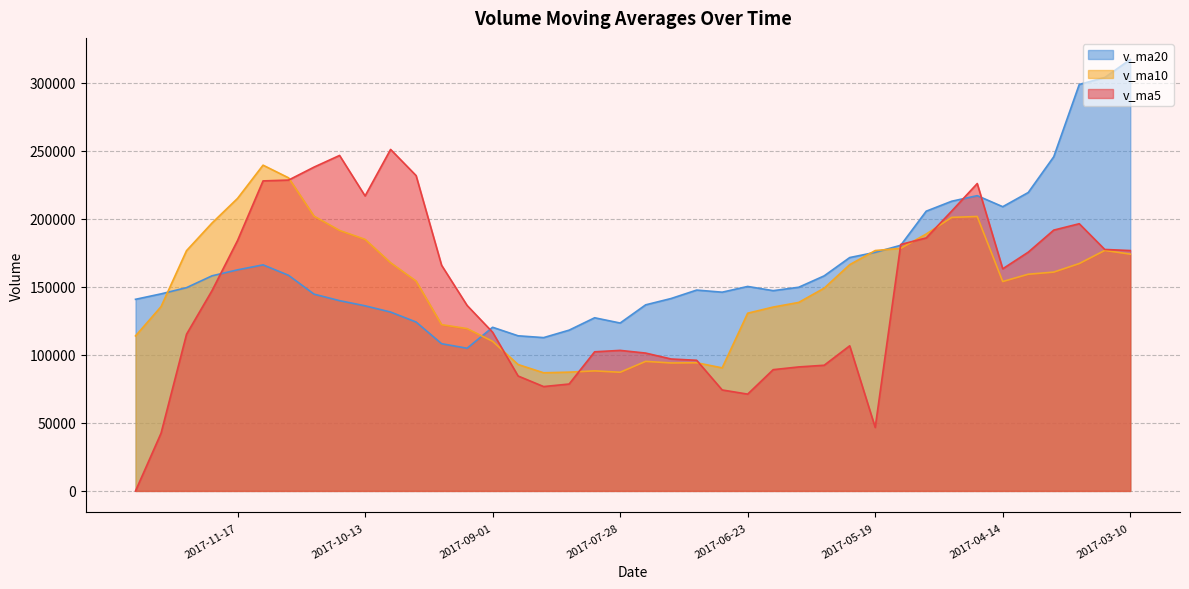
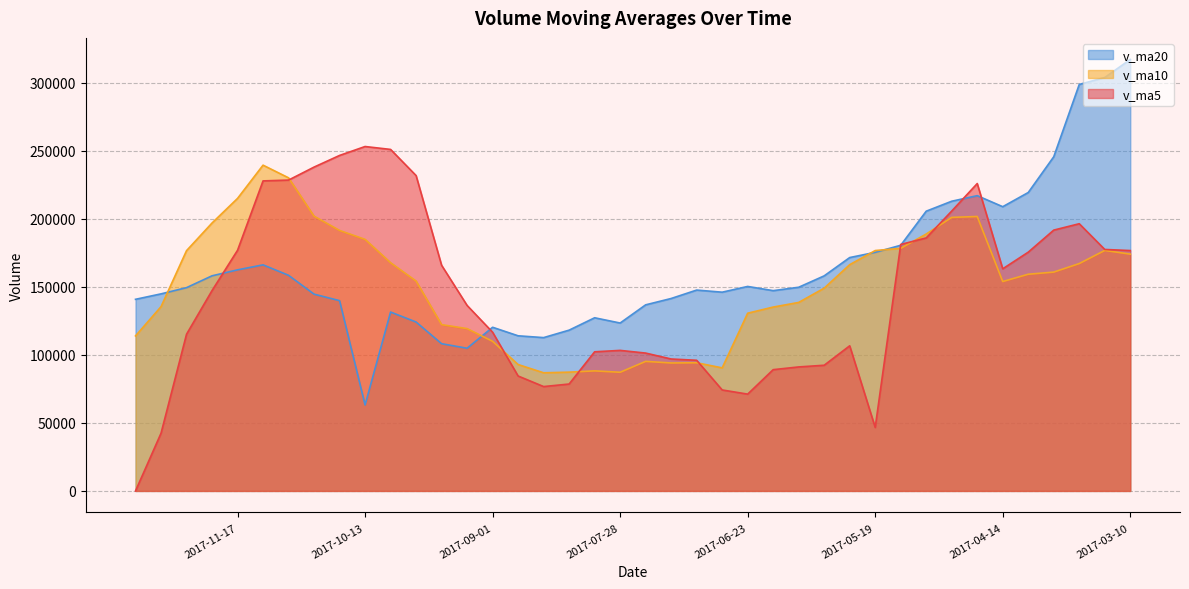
  {
    "v_ma20": {
      "2017-11-17": 163000,
-     "2017-10-13": 136000,
+     "2017-10-13": 63000,
      "2017-09-01": 120000,
      "2017-07-28": 123000,
      "2017-06-23": 150000,
      "2017-04-14": 209000
    },
    "v_ma10": {
      "2017-11-17": 215000,
      "2017-10-13": 185000,
      "2017-09-01": 110000,
      "2017-07-28": 87000,
      "2017-06-23": 131000,
      "2017-04-14": 154000,
      "2017-03-10": 174000
    },
    "v_ma5": {
-     "2017-11-17": 184000,
-     "2017-10-13": 217000,
+     "2017-11-17": 177000,
+     "2017-10-13": 253000,
      "2017-09-01": 117000,
      "2017-07-28": 103000,
      "2017-06-23": 71000,
      "2017-05-19": 47000,
      "2017-04-14": 163000,
      "2017-03-10": 177000
    }
  }
